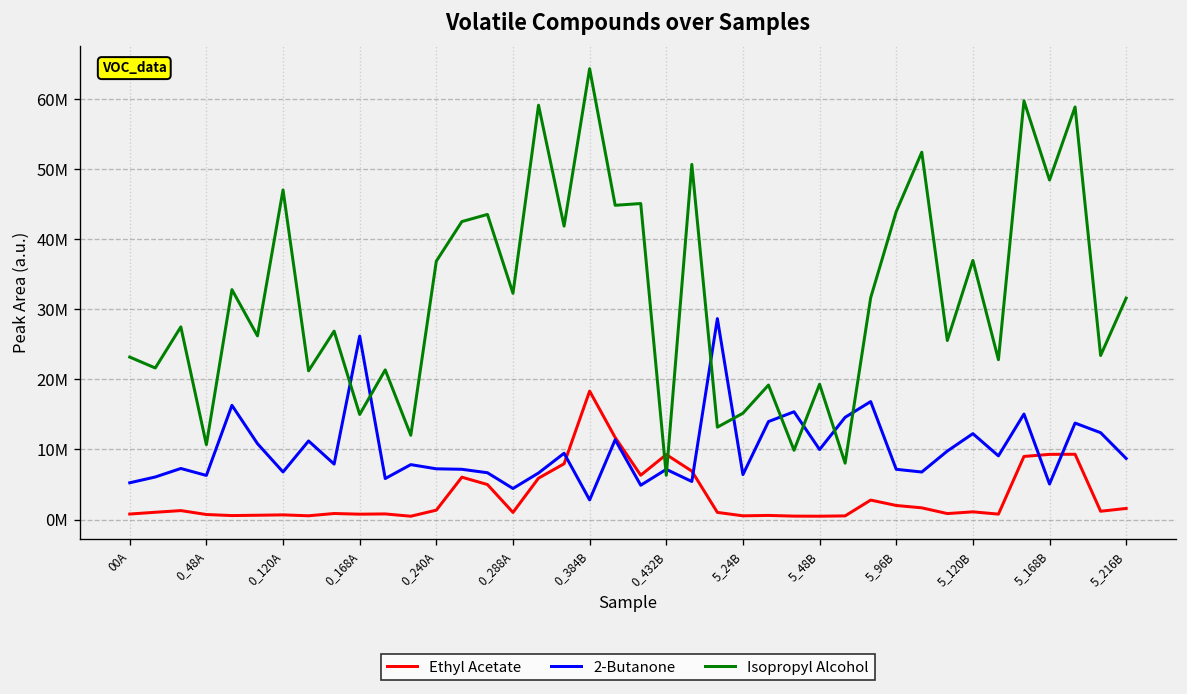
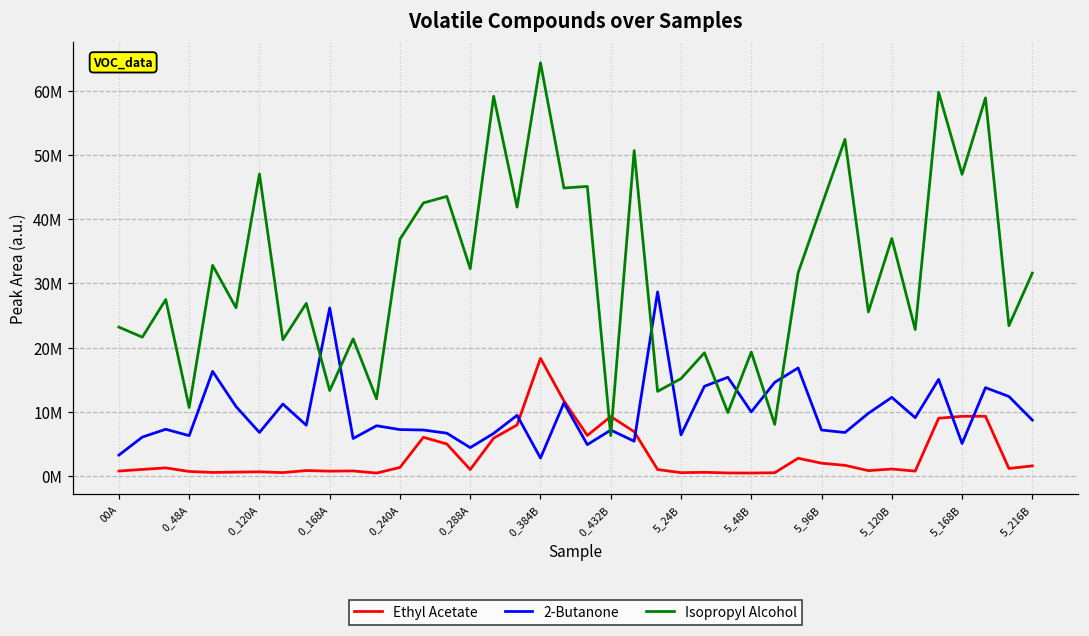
  {
    "Ethyl Acetate": {
      "00A": 1000000,
      "0_48A": 1000000,
      "0_120A": 1000000,
      "0_168A": 1000000,
      "0_240A": 1000000,
      "0_288A": 1000000,
      "0_384B": 18000000,
      "0_432B": 9000000,
      "5_24B": 1000000,
      "5_48B": 0,
      "5_96B": 2000000,
      "5_120B": 1000000,
      "5_168B": 9000000,
      "5_216B": 2000000
    },
    "2-Butanone": {
-     "00A": 5000000,
+     "00A": 3000000,
      "0_48A": 6000000,
      "0_120A": 7000000,
      "0_168A": 26000000,
      "0_240A": 7000000,
      "0_288A": 4000000,
      "0_384B": 3000000,
      "0_432B": 7000000,
      "5_24B": 6000000,
      "5_48B": 10000000,
      "5_96B": 7000000,
      "5_120B": 12000000,
      "5_168B": 5000000,
      "5_216B": 9000000
    },
    "Isopropyl Alcohol": {
      "00A": 23000000,
      "0_48A": 11000000,
      "0_120A": 47000000,
-     "0_168A": 15000000,
+     "0_168A": 13000000,
      "0_240A": 37000000,
      "0_288A": 32000000,
      "0_384B": 64000000,
      "0_432B": 6000000,
      "5_24B": 15000000,
      "5_48B": 19000000,
-     "5_96B": 44000000,
+     "5_96B": 42000000,
      "5_120B": 37000000,
-     "5_168B": 48000000,
+     "5_168B": 47000000,
      "5_216B": 32000000
    }
  }
